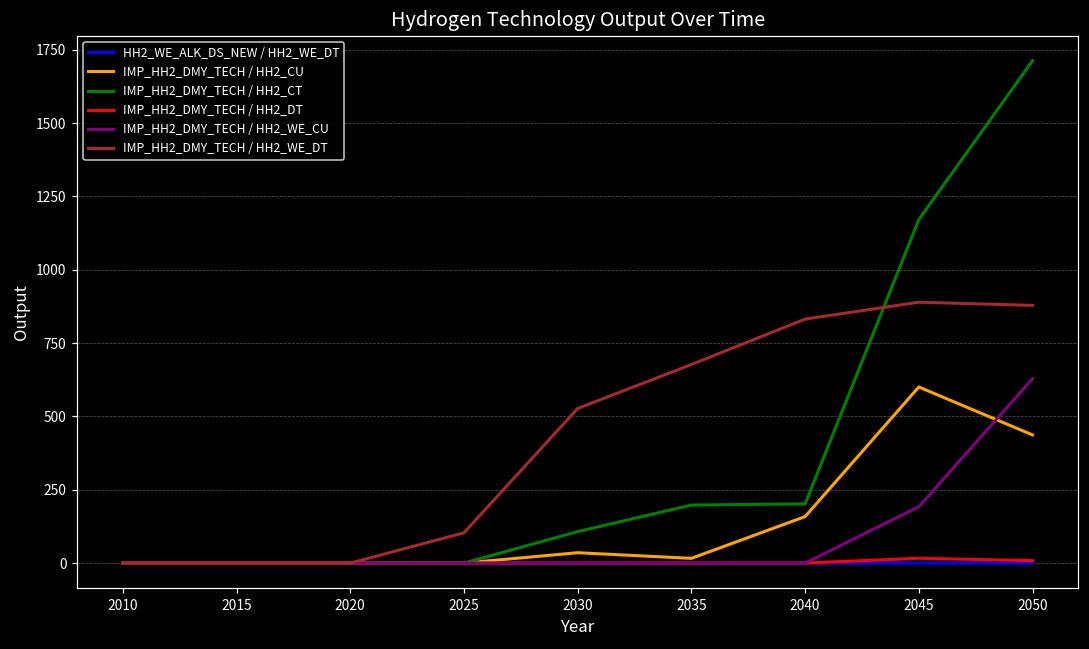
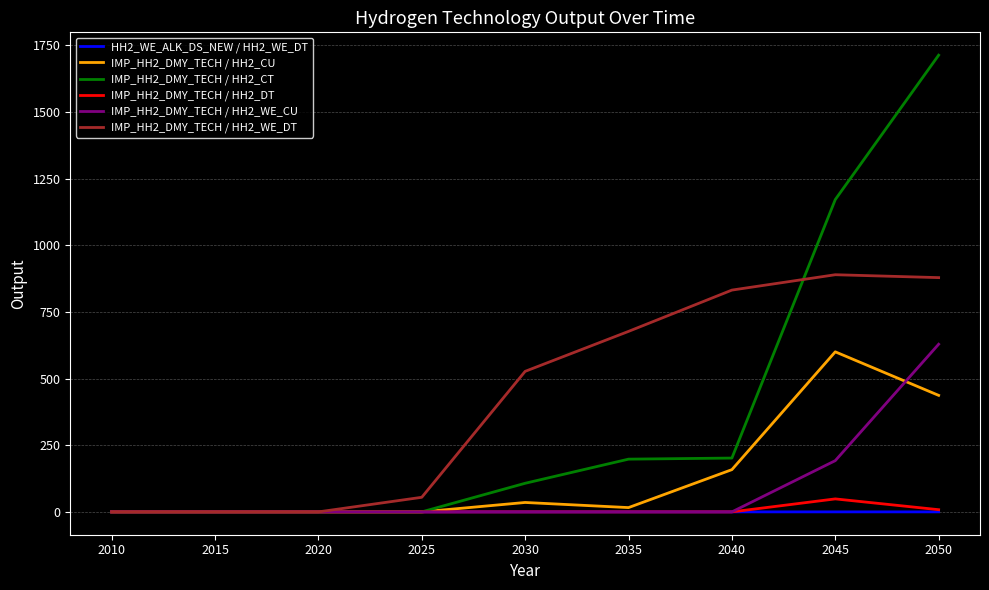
  {
    "HH2_WE_ALK_DS_NEW / HH2_WE_DT": {
      "2045": 0
    },
    "IMP_HH2_DMY_TECH / HH2_CU": {
      "2030": 40,
      "2035": 20,
      "2040": 160,
      "2045": 600,
      "2050": 440
    },
    "IMP_HH2_DMY_TECH / HH2_CT": {
      "2030": 110,
      "2035": 200,
      "2040": 200,
      "2045": 1170,
      "2050": 1710
    },
    "IMP_HH2_DMY_TECH / HH2_DT": {
-     "2045": 20
+     "2045": 50
    },
    "IMP_HH2_DMY_TECH / HH2_WE_CU": {
      "2045": 190,
      "2050": 630
    },
    "IMP_HH2_DMY_TECH / HH2_WE_DT": {
-     "2025": 100,
+     "2025": 50,
      "2030": 530,
      "2035": 680,
      "2040": 830,
      "2045": 890,
      "2050": 880
    }
  }
